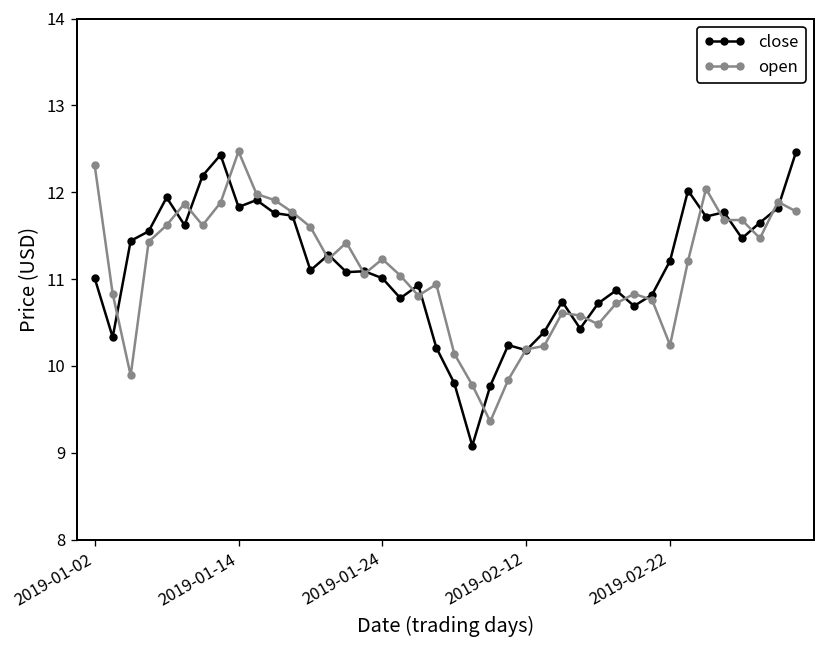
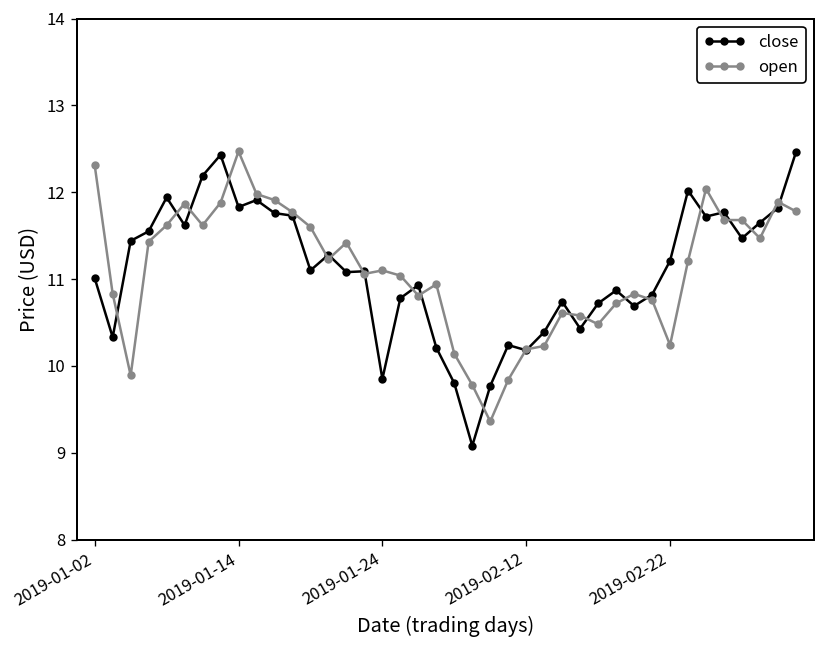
  {
    "close": {
      "2019-01-02": 11.0,
      "2019-01-14": 11.8,
-     "2019-01-24": 11.0,
+     "2019-01-24": 9.9,
      "2019-02-22": 11.2
    },
    "open": {
      "2019-01-02": 12.3,
      "2019-01-14": 12.5,
-     "2019-01-24": 11.2,
+     "2019-01-24": 11.1,
      "2019-02-22": 10.2
    }
  }
